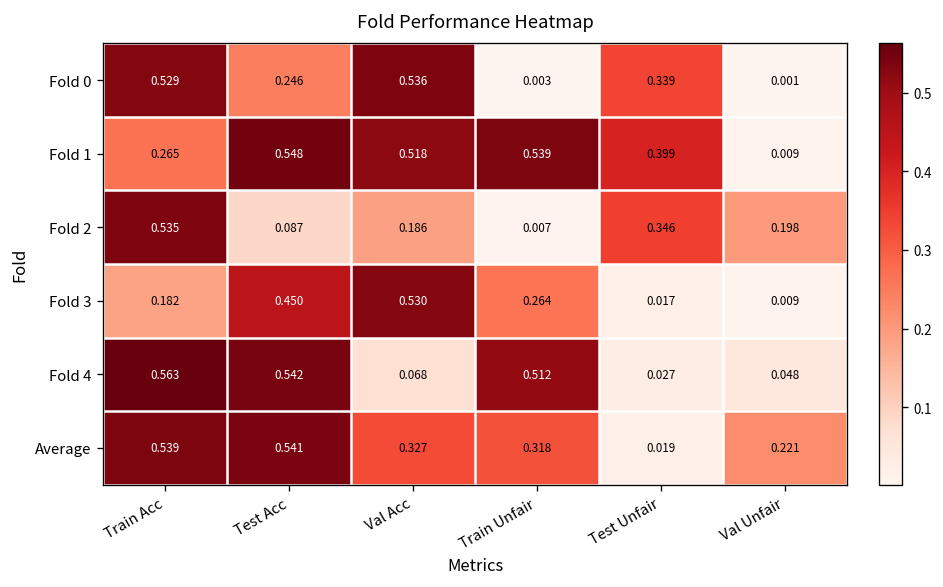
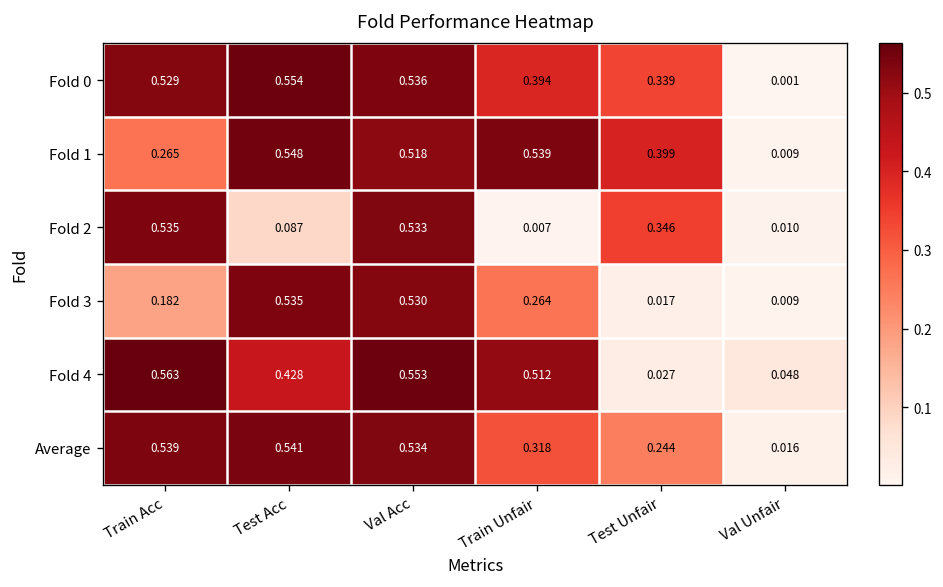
  {
    "Fold 0": {
      "Train Acc": 0.529,
-     "Test Acc": 0.246,
+     "Test Acc": 0.554,
      "Val Acc": 0.536,
-     "Train Unfair": 0.003,
+     "Train Unfair": 0.394,
      "Test Unfair": 0.339,
      "Val Unfair": 0.001
    },
    "Fold 1": {
      "Train Acc": 0.265,
      "Test Acc": 0.548,
      "Val Acc": 0.518,
      "Train Unfair": 0.539,
      "Test Unfair": 0.399,
      "Val Unfair": 0.009
    },
    "Fold 2": {
      "Train Acc": 0.535,
      "Test Acc": 0.087,
-     "Val Acc": 0.186,
+     "Val Acc": 0.533,
      "Train Unfair": 0.007,
      "Test Unfair": 0.346,
-     "Val Unfair": 0.198
+     "Val Unfair": 0.010
    },
    "Fold 3": {
      "Train Acc": 0.182,
-     "Test Acc": 0.450,
+     "Test Acc": 0.535,
      "Val Acc": 0.530,
      "Train Unfair": 0.264,
      "Test Unfair": 0.017,
      "Val Unfair": 0.009
    },
    "Fold 4": {
      "Train Acc": 0.563,
-     "Test Acc": 0.542,
-     "Val Acc": 0.068,
+     "Test Acc": 0.428,
+     "Val Acc": 0.553,
      "Train Unfair": 0.512,
      "Test Unfair": 0.027,
      "Val Unfair": 0.048
    },
    "Average": {
      "Train Acc": 0.539,
      "Test Acc": 0.541,
-     "Val Acc": 0.327,
+     "Val Acc": 0.534,
      "Train Unfair": 0.318,
-     "Test Unfair": 0.019,
-     "Val Unfair": 0.221
+     "Test Unfair": 0.244,
+     "Val Unfair": 0.016
    }
  }
